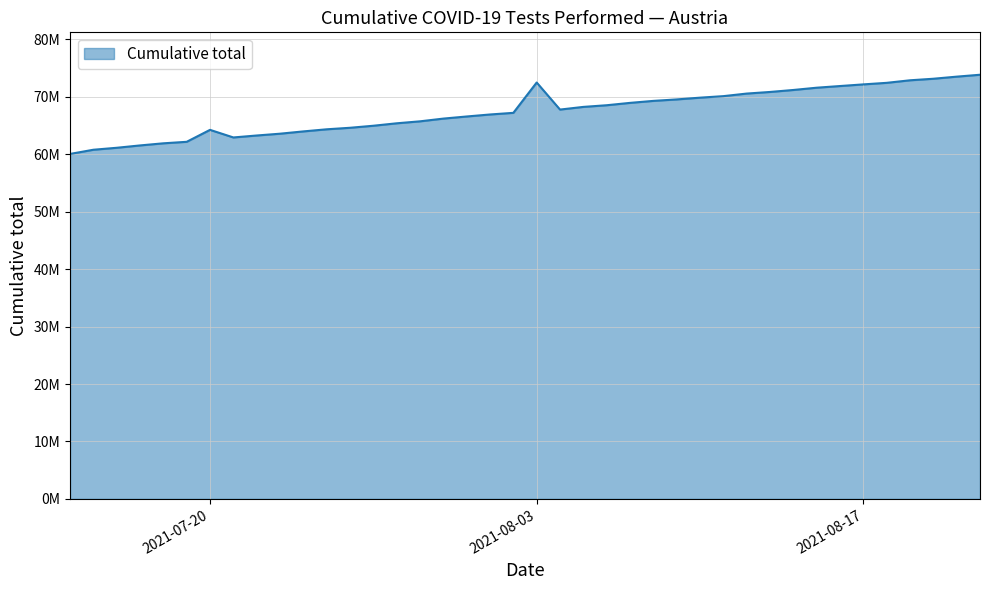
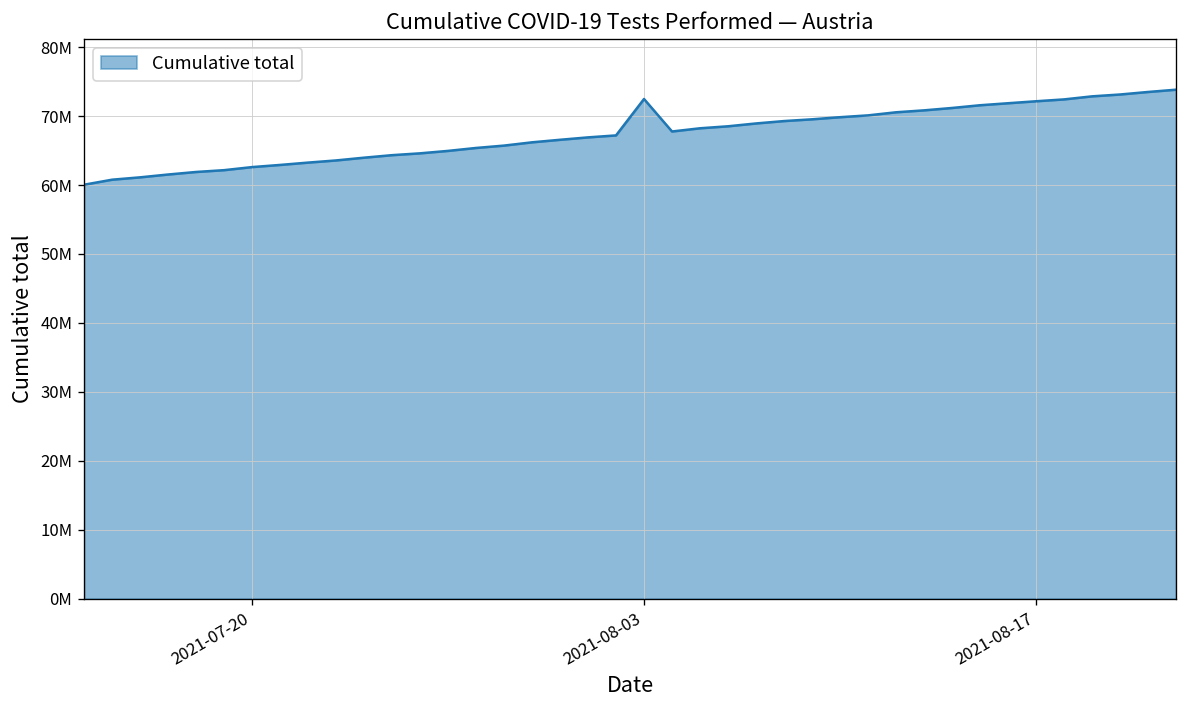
  {
-   "2021-07-20": 64000000,
+   "2021-07-20": 63000000,
    "2021-08-03": 72000000,
    "2021-08-17": 72000000
  }
